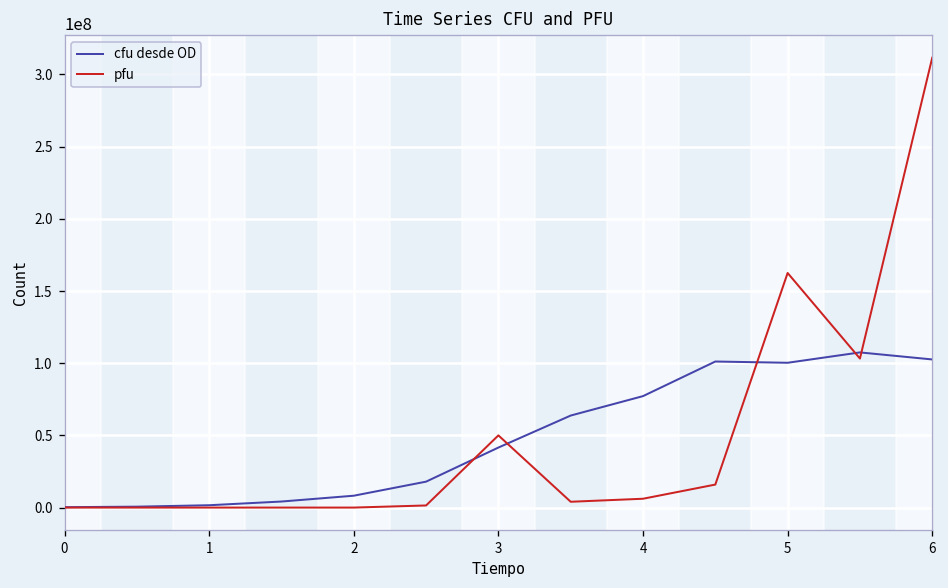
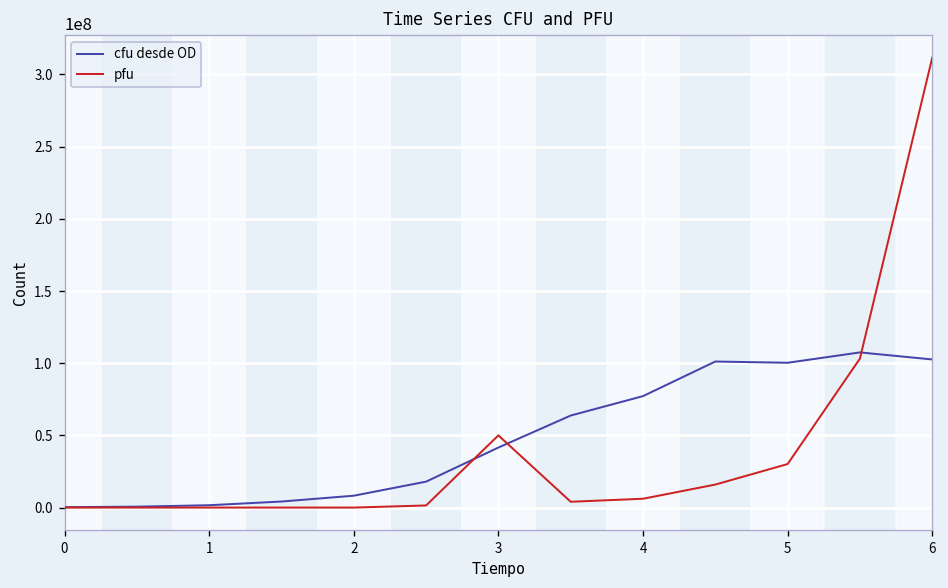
  {
    "cfu desde OD": {
      "2": 8000000,
      "3": 42000000,
      "4": 77000000,
      "5": 100000000,
      "6": 103000000
    },
    "pfu": {
      "2": 0,
      "3": 50000000,
      "4": 6000000,
-     "5": 162000000,
+     "5": 30000000,
      "6": 312000000
    }
  }
